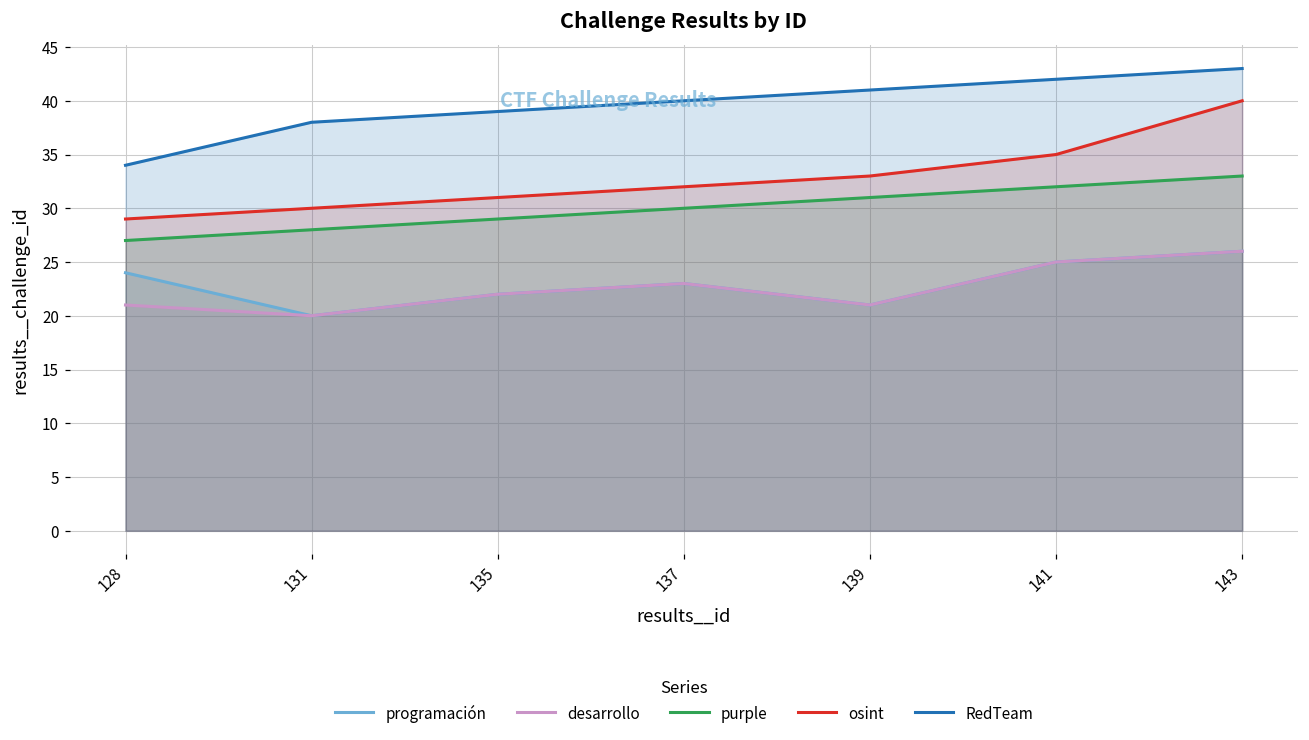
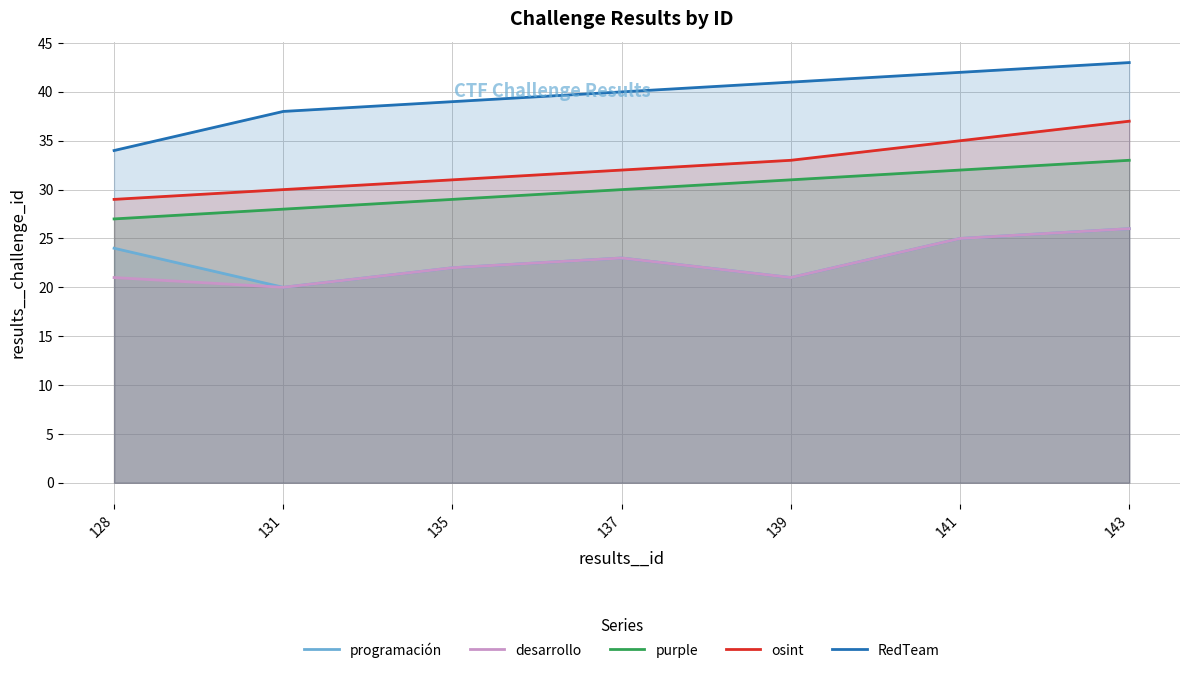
  {
    "programación": {
      "128": 24
    },
    "desarrollo": {
      "128": 21
    },
    "purple": {
      "128": 27,
      "131": 28,
      "135": 29,
      "137": 30,
      "139": 31,
      "141": 32,
      "143": 33
    },
    "osint": {
      "128": 29,
      "131": 30,
      "135": 31,
      "137": 32,
      "139": 33,
      "141": 35,
-     "143": 40
+     "143": 37
    },
    "RedTeam": {
      "128": 34,
      "131": 38,
      "135": 39,
      "137": 40,
      "139": 41,
      "141": 42,
      "143": 43
    }
  }
